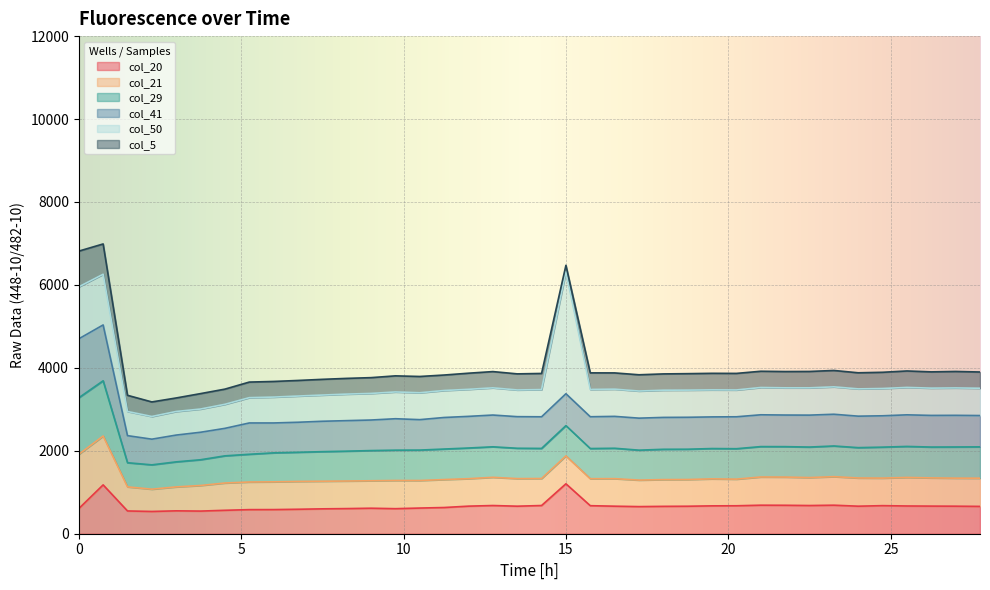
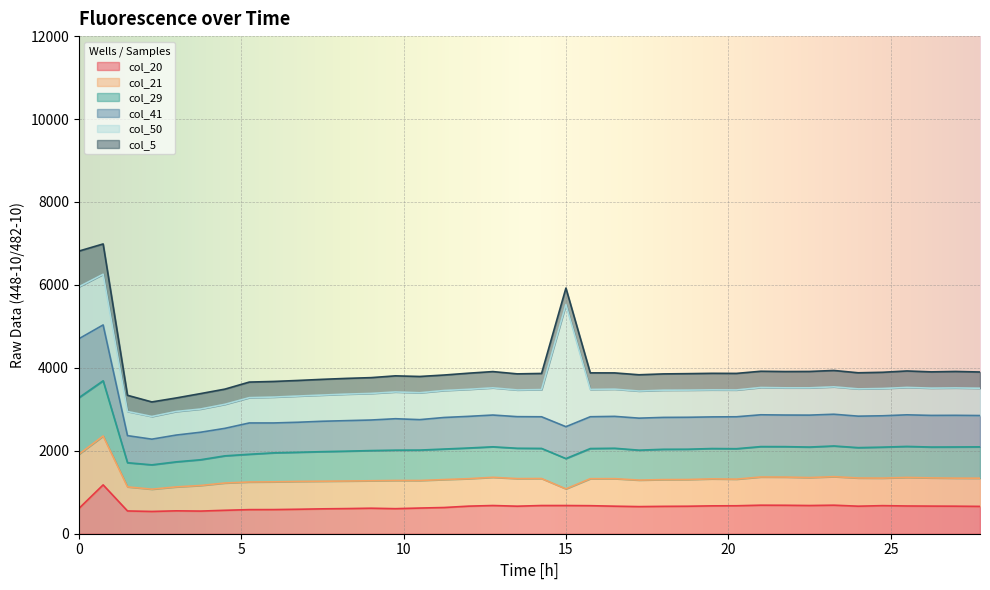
  {
    "col_20": {
      "0": 600,
-     "15": 1200
+     "15": 700
    },
    "col_21": {
      "0": 1300,
-     "15": 700
+     "15": 400
    },
    "col_50": {
      "0": 1300,
      "15": 2900
    },
    "col_5": {
      "0": 900,
-     "15": 200
+     "15": 400
    }
  }
